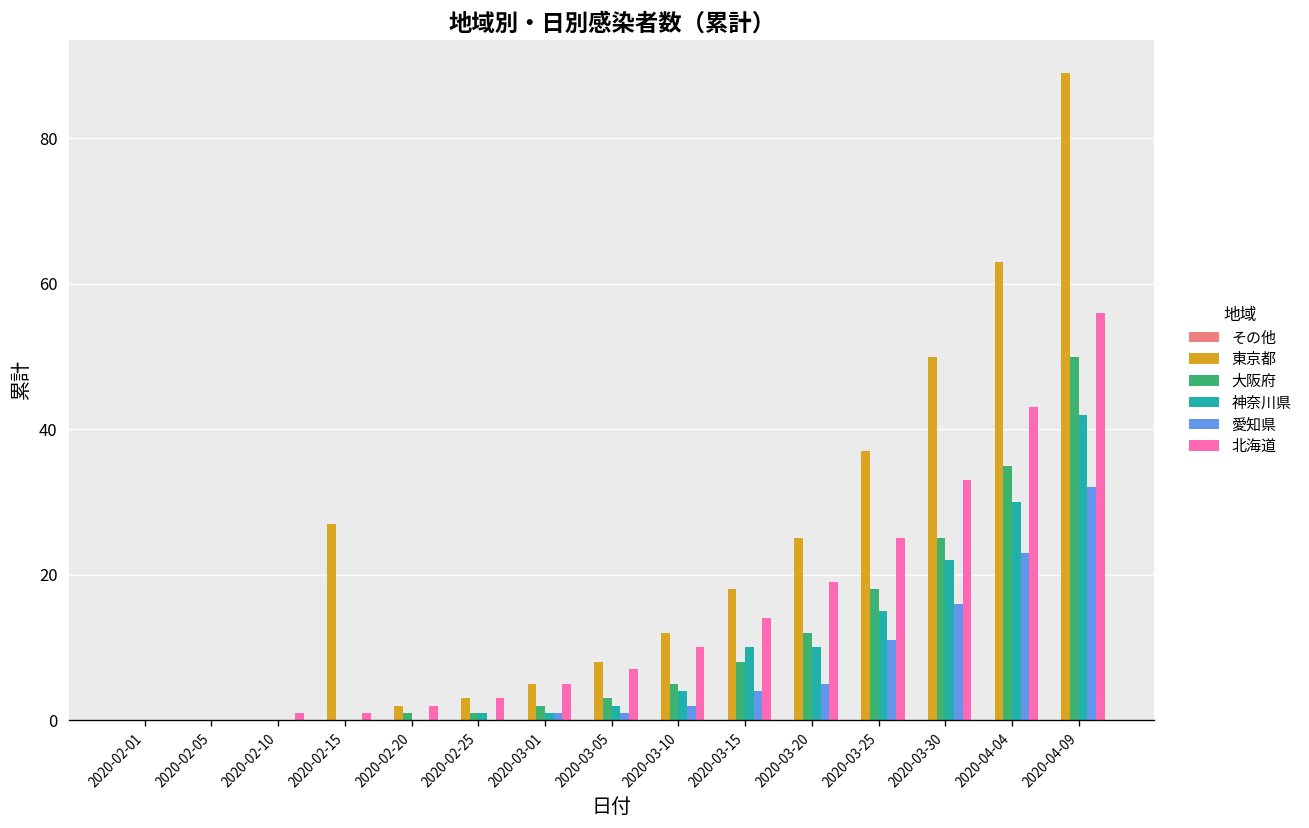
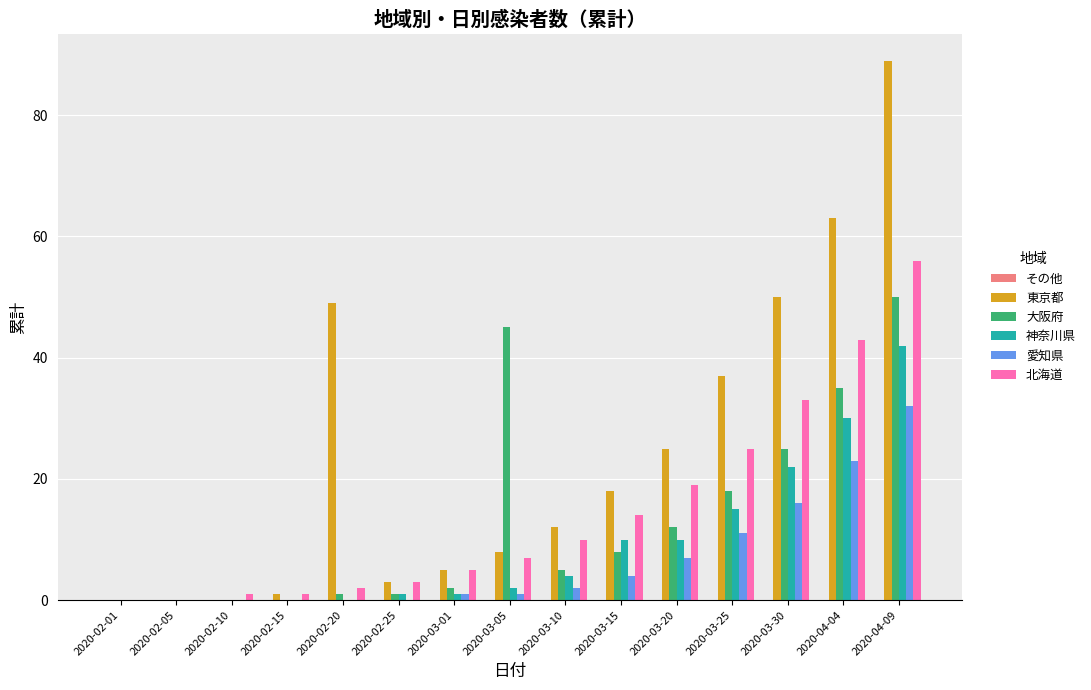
  {
    "東京都": {
      "2020-02-01": 0,
      "2020-02-05": 0,
      "2020-02-10": 0,
-     "2020-02-15": 27,
-     "2020-02-20": 2,
+     "2020-02-15": 1,
+     "2020-02-20": 49,
      "2020-02-25": 3,
      "2020-03-01": 5,
      "2020-03-05": 8,
      "2020-03-10": 12,
      "2020-03-15": 18,
      "2020-03-20": 25,
      "2020-03-25": 37,
      "2020-03-30": 50,
      "2020-04-04": 63,
      "2020-04-09": 89
    },
    "大阪府": {
      "2020-02-01": 0,
      "2020-02-05": 0,
      "2020-02-10": 0,
      "2020-02-15": 0,
      "2020-02-20": 1,
      "2020-02-25": 1,
      "2020-03-01": 2,
-     "2020-03-05": 3,
+     "2020-03-05": 45,
      "2020-03-10": 5,
      "2020-03-15": 8,
      "2020-03-20": 12,
      "2020-03-25": 18,
      "2020-03-30": 25,
      "2020-04-04": 35,
      "2020-04-09": 50
    },
    "神奈川県": {
      "2020-02-01": 0,
      "2020-02-05": 0,
      "2020-02-10": 0,
      "2020-02-15": 0,
      "2020-02-20": 0,
      "2020-02-25": 1,
      "2020-03-01": 1,
      "2020-03-05": 2,
      "2020-03-10": 4,
      "2020-03-15": 10,
      "2020-03-20": 10,
      "2020-03-25": 15,
      "2020-03-30": 22,
      "2020-04-04": 30,
      "2020-04-09": 42
    },
    "愛知県": {
      "2020-02-01": 0,
      "2020-02-05": 0,
      "2020-02-10": 0,
      "2020-02-15": 0,
      "2020-02-20": 0,
      "2020-02-25": 0,
      "2020-03-01": 1,
      "2020-03-05": 1,
      "2020-03-10": 2,
      "2020-03-15": 4,
-     "2020-03-20": 5,
+     "2020-03-20": 7,
      "2020-03-25": 11,
      "2020-03-30": 16,
      "2020-04-04": 23,
      "2020-04-09": 32
    }
  }
